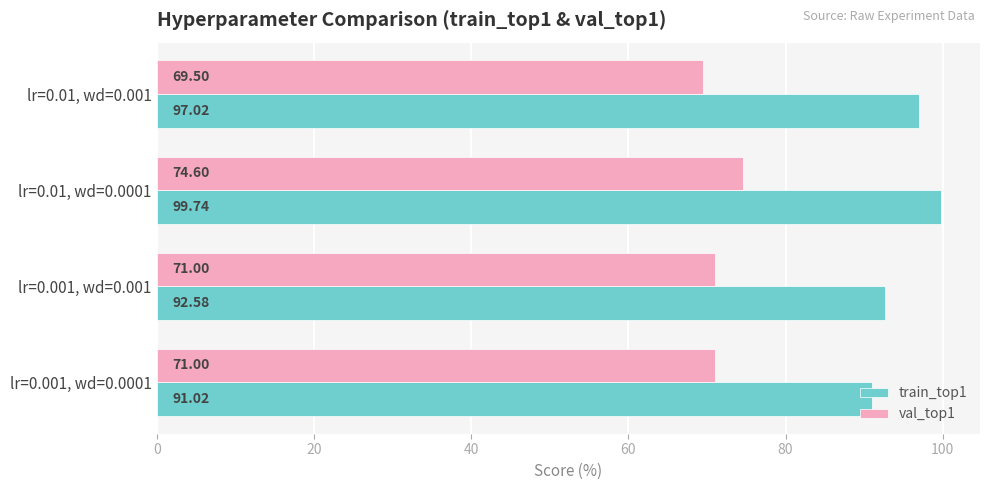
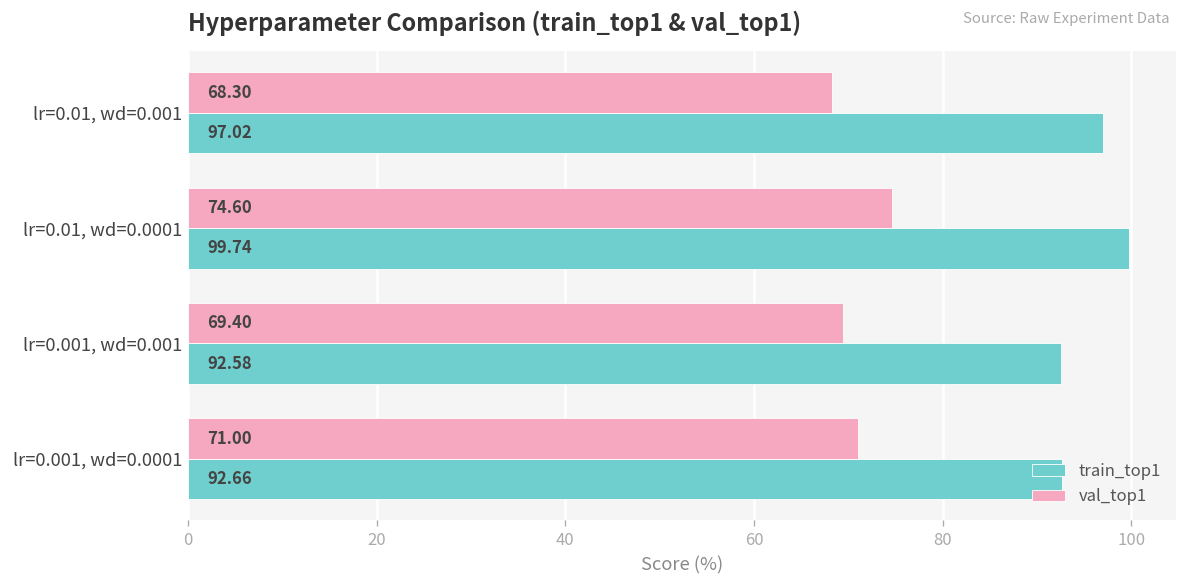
  {
    "train_top1": {
      "lr=0.01, wd=0.001": 97.02,
      "lr=0.01, wd=0.0001": 99.74,
      "lr=0.001, wd=0.001": 92.58,
-     "lr=0.001, wd=0.0001": 91.02
+     "lr=0.001, wd=0.0001": 92.66
    },
    "val_top1": {
-     "lr=0.01, wd=0.001": 69.50,
+     "lr=0.01, wd=0.001": 68.30,
      "lr=0.01, wd=0.0001": 74.60,
-     "lr=0.001, wd=0.001": 71.00,
+     "lr=0.001, wd=0.001": 69.40,
      "lr=0.001, wd=0.0001": 71.00
    }
  }
